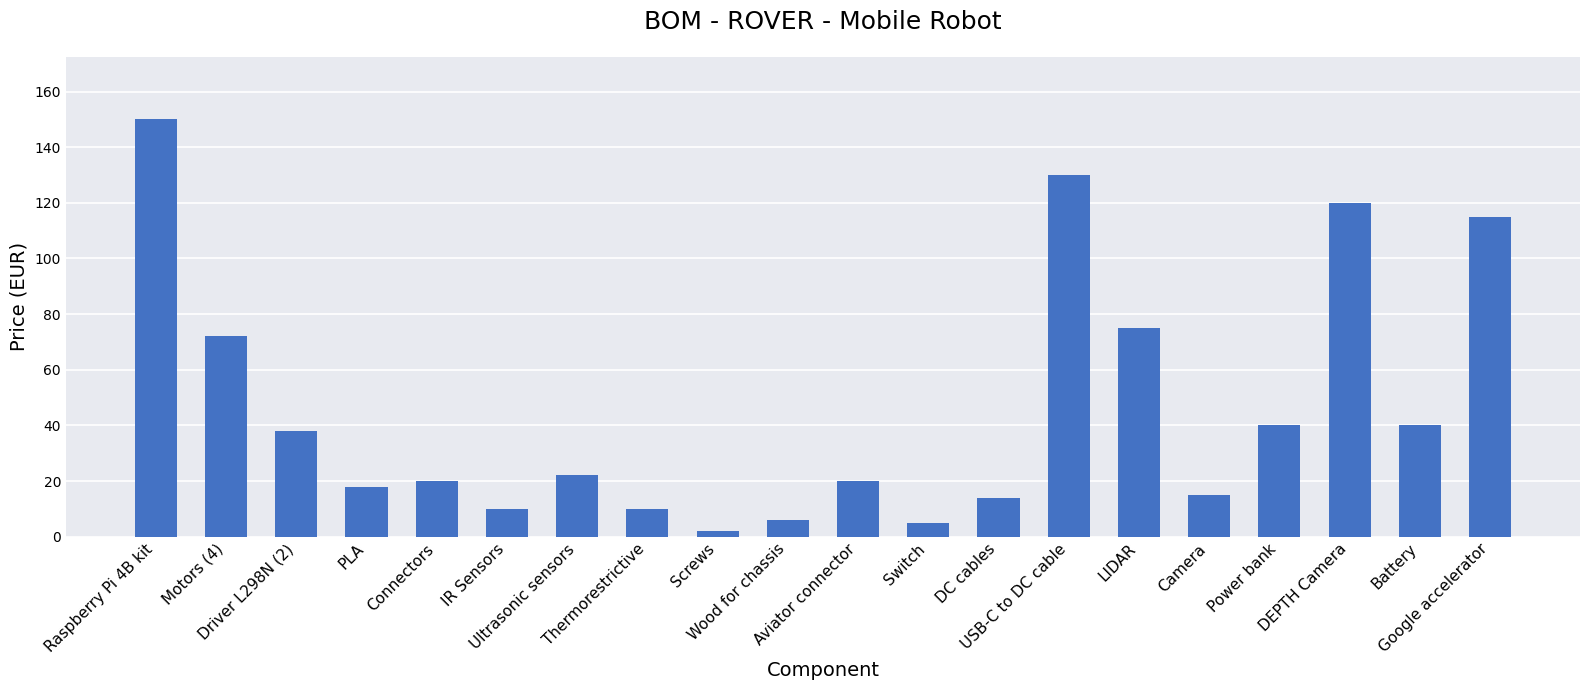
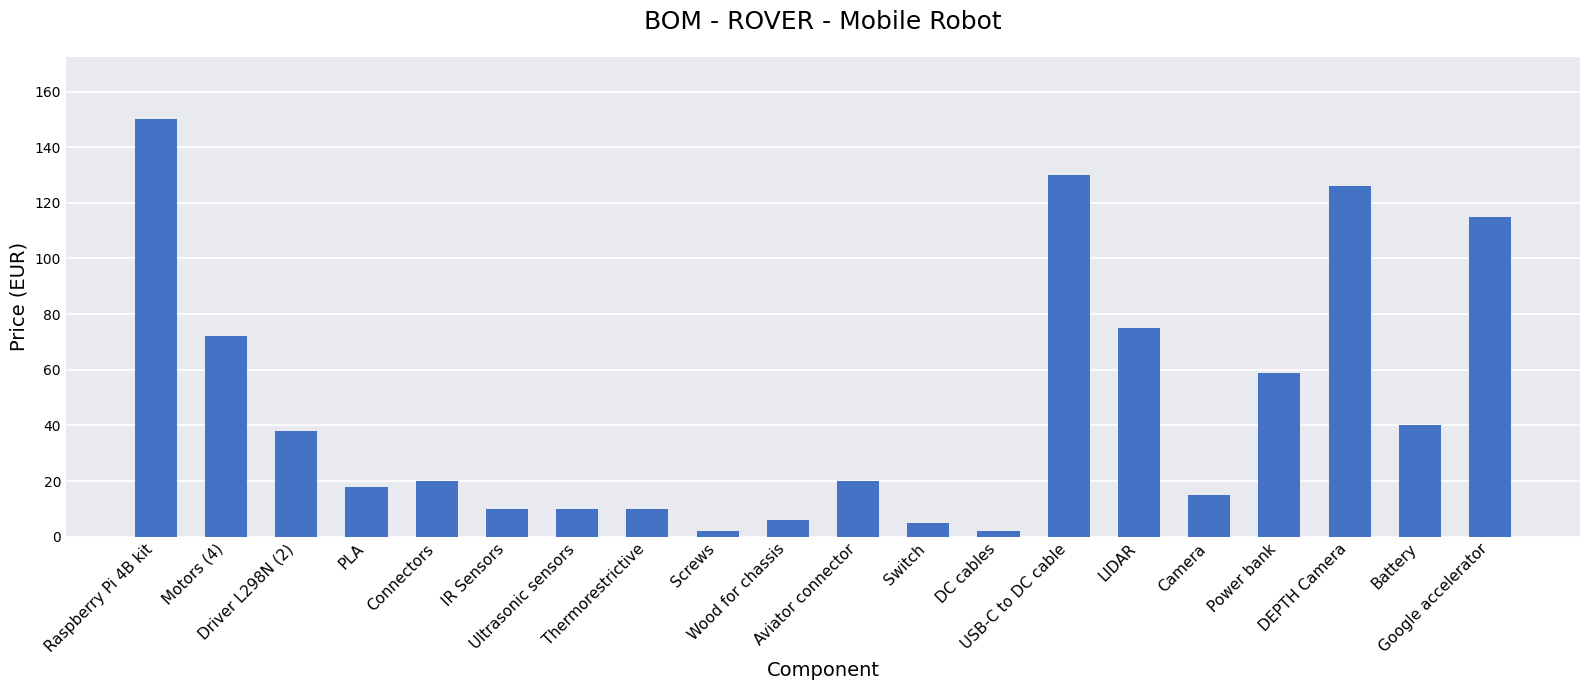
  {
    "Raspberry Pi 4B kit": 150,
    "Motors (4)": 72,
    "Driver L298N (2)": 38,
    "PLA": 18,
    "Connectors": 20,
    "IR Sensors": 10,
-   "Ultrasonic sensors": 22,
+   "Ultrasonic sensors": 10,
    "Thermorestrictive": 10,
    "Screws": 2,
    "Wood for chassis": 6,
    "Aviator connector": 20,
    "Switch": 5,
-   "DC cables": 14,
+   "DC cables": 2,
    "USB-C to DC cable": 130,
    "LIDAR": 75,
    "Camera": 15,
-   "Power bank": 40,
-   "DEPTH Camera": 120,
+   "Power bank": 59,
+   "DEPTH Camera": 126,
    "Battery": 40,
    "Google accelerator": 115
  }
